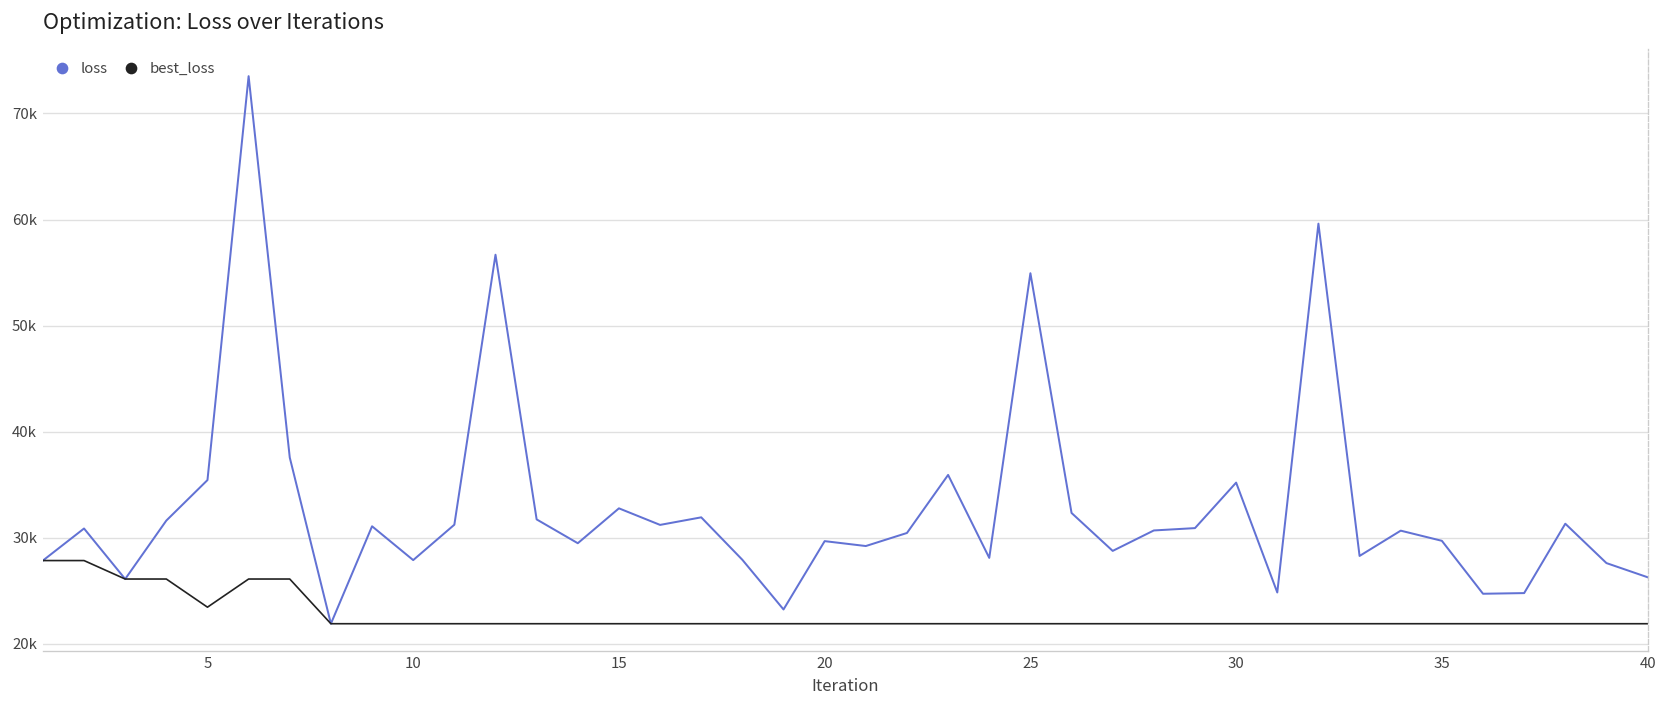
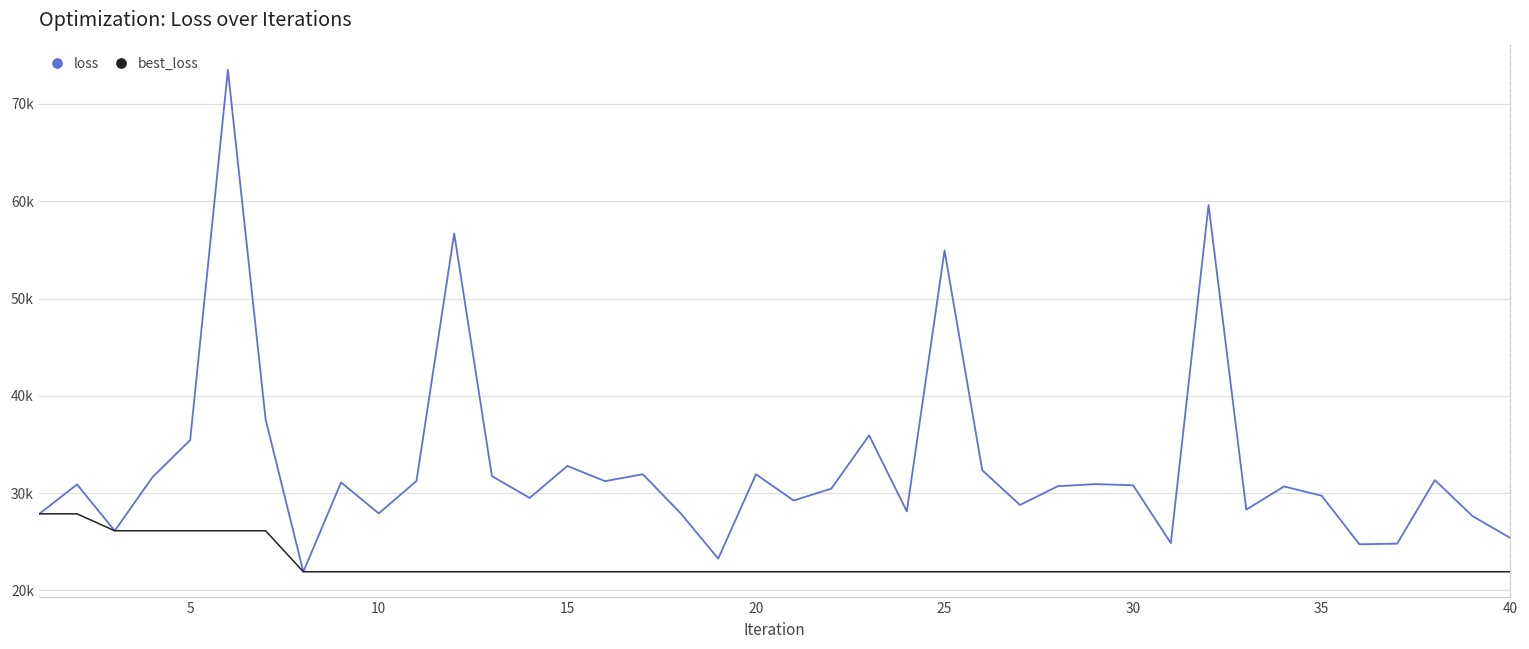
  {
    "loss": {
      "5": 35000,
      "10": 28000,
      "15": 33000,
-     "20": 30000,
+     "20": 32000,
      "25": 55000,
-     "30": 35000,
+     "30": 31000,
      "35": 30000,
-     "40": 26000
+     "40": 25000
    },
    "best_loss": {
-     "5": 23000,
+     "5": 26000,
      "10": 22000,
      "15": 22000,
      "20": 22000,
      "25": 22000,
      "30": 22000,
      "35": 22000,
      "40": 22000
    }
  }
